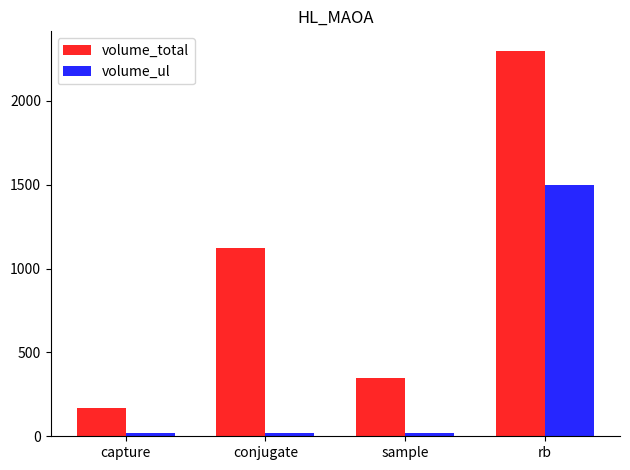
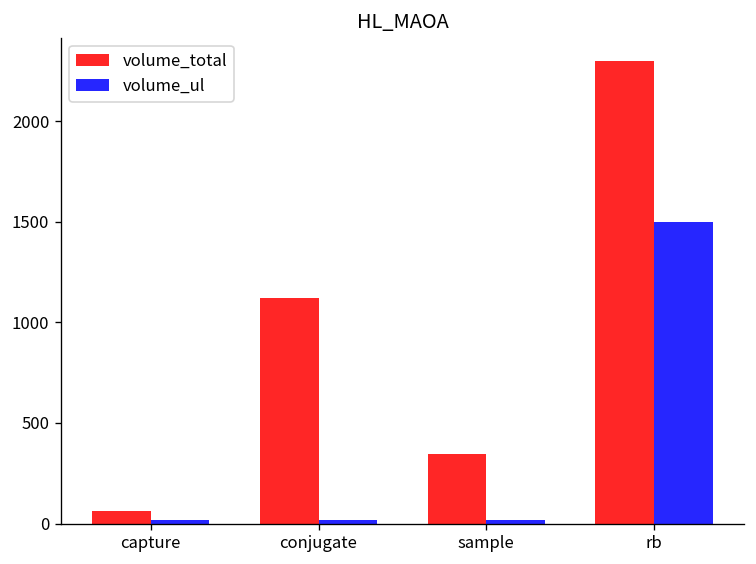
  {
    "volume_total": {
-     "capture": 170,
+     "capture": 60,
      "conjugate": 1120,
      "sample": 350,
      "rb": 2300
    },
    "volume_ul": {
      "capture": 20,
      "conjugate": 20,
      "sample": 20,
      "rb": 1500
    }
  }
